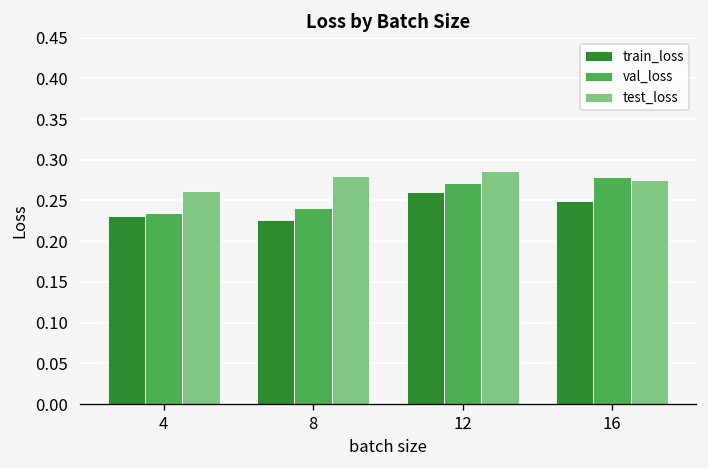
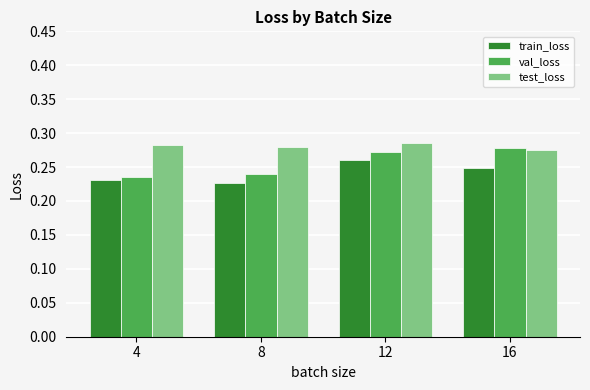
  {
    "test_loss": {
-     "4": 0.26,
+     "4": 0.28,
      "8": 0.28,
      "12": 0.29,
      "16": 0.28
    }
  }
